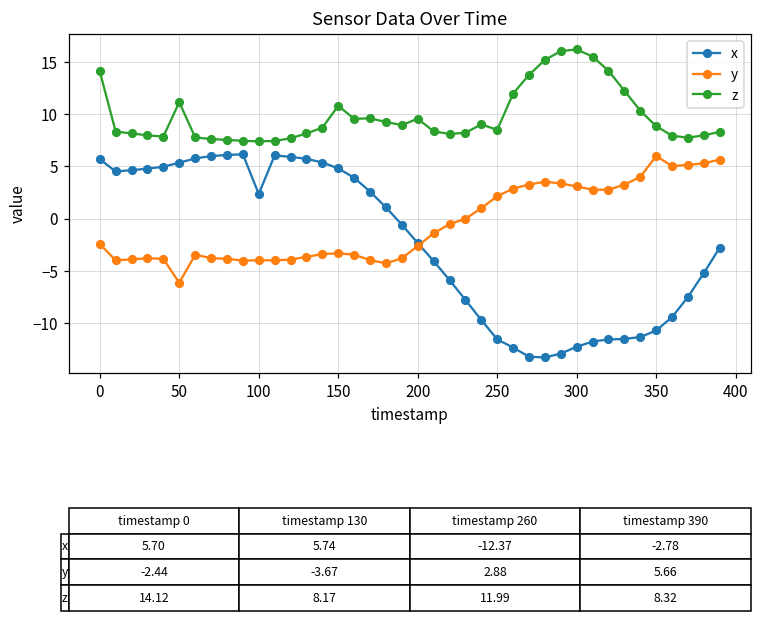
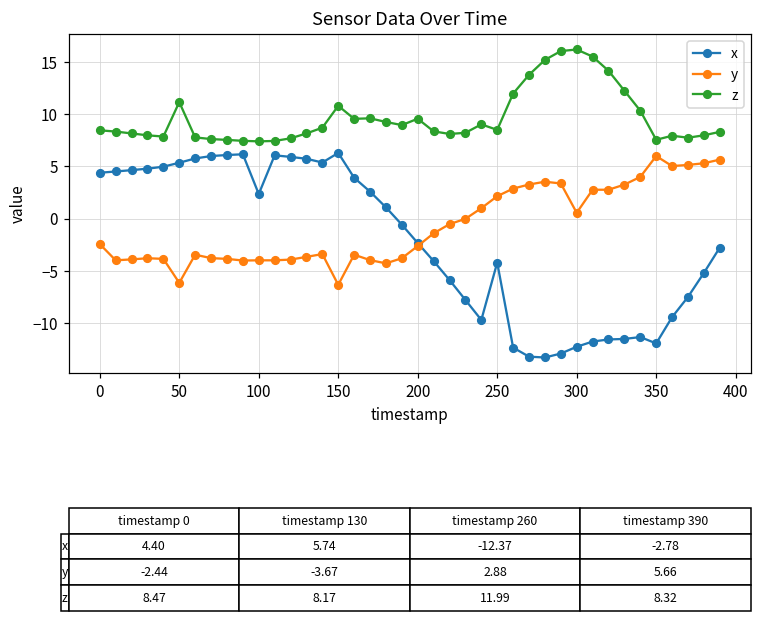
  {
    "x": {
-     "0": 5.70,
-     "150": 5,
-     "250": -12,
-     "350": -11
+     "0": 4.40,
+     "150": 6,
+     "250": -4,
+     "350": -12
    },
    "y": {
      "0": -2,
      "50": -6,
      "100": -4,
-     "150": -3,
+     "150": -6,
      "200": -3,
      "250": 2,
-     "300": 3,
+     "300": 1,
      "350": 6
    },
    "z": {
-     "0": 14.12,
-     "350": 9
+     "0": 8.47,
+     "350": 8
    }
  }
